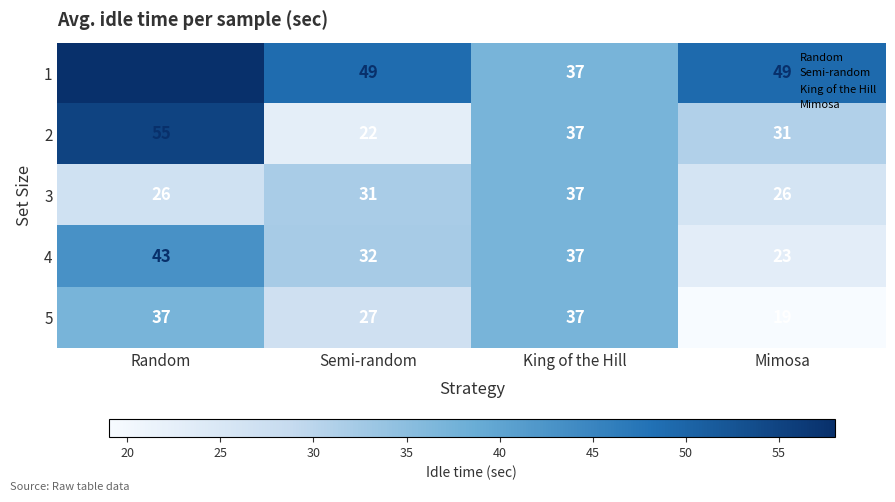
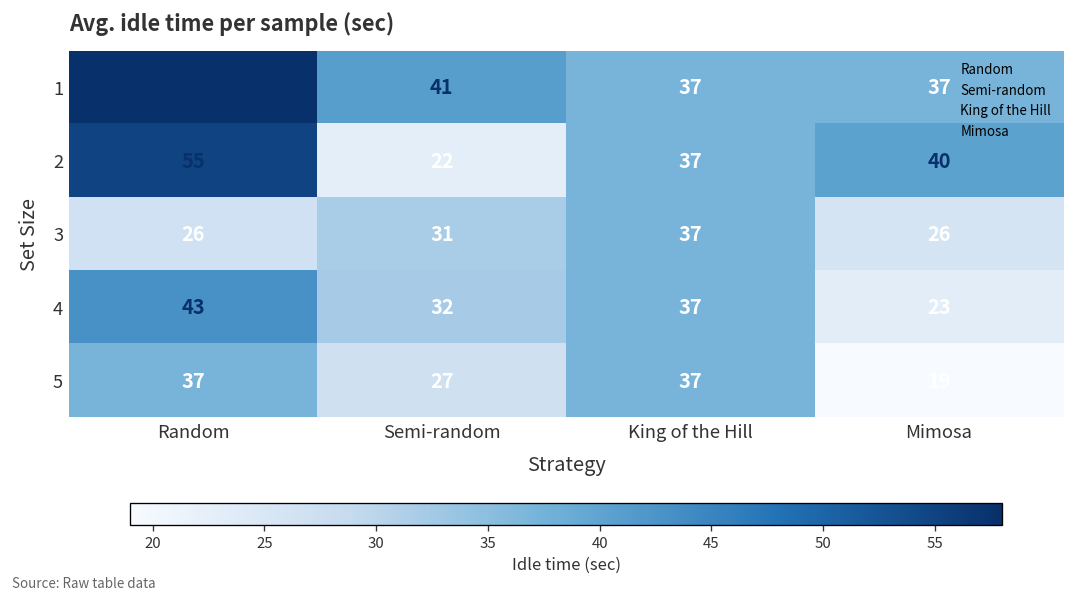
  {
    "1": {
-     "Semi-random": 49,
+     "Semi-random": 41,
      "King of the Hill": 37,
-     "Mimosa": 49
+     "Mimosa": 37
    },
    "2": {
      "King of the Hill": 37,
-     "Mimosa": 31
+     "Mimosa": 40
    },
    "3": {
      "Random": 26,
      "Semi-random": 31,
      "King of the Hill": 37
    },
    "4": {
      "Random": 43,
      "Semi-random": 32,
      "King of the Hill": 37
    },
    "5": {
      "Random": 37,
      "Semi-random": 27,
      "King of the Hill": 37
    }
  }
